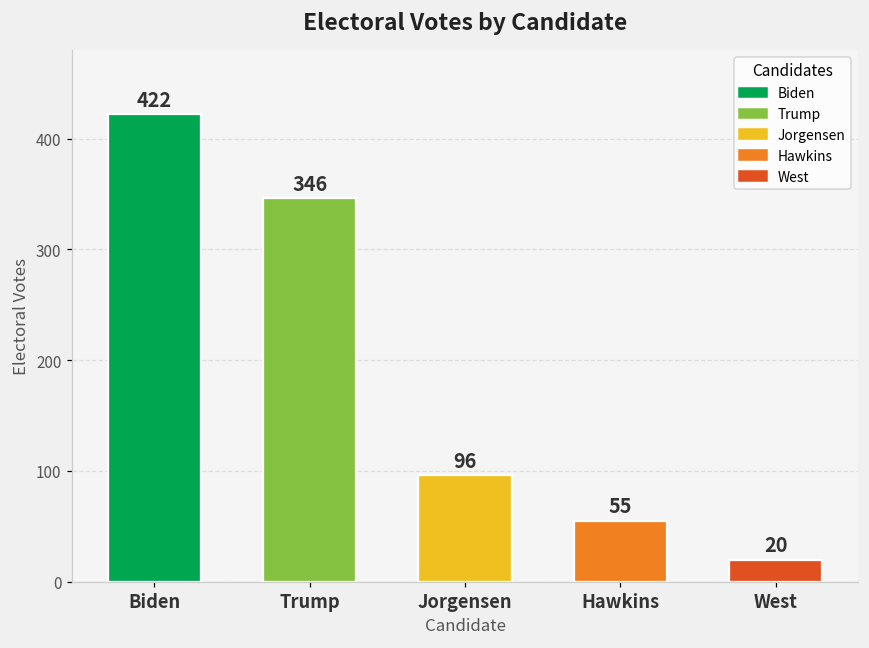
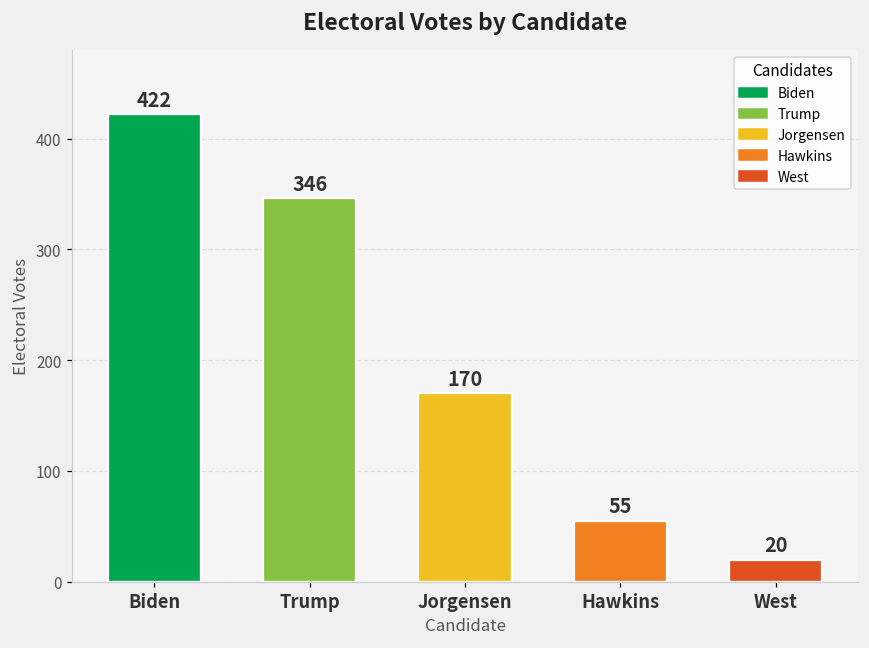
  {
    "Biden": 422,
    "Trump": 346,
-   "Jorgensen": 96,
+   "Jorgensen": 170,
    "Hawkins": 55,
    "West": 20
  }
